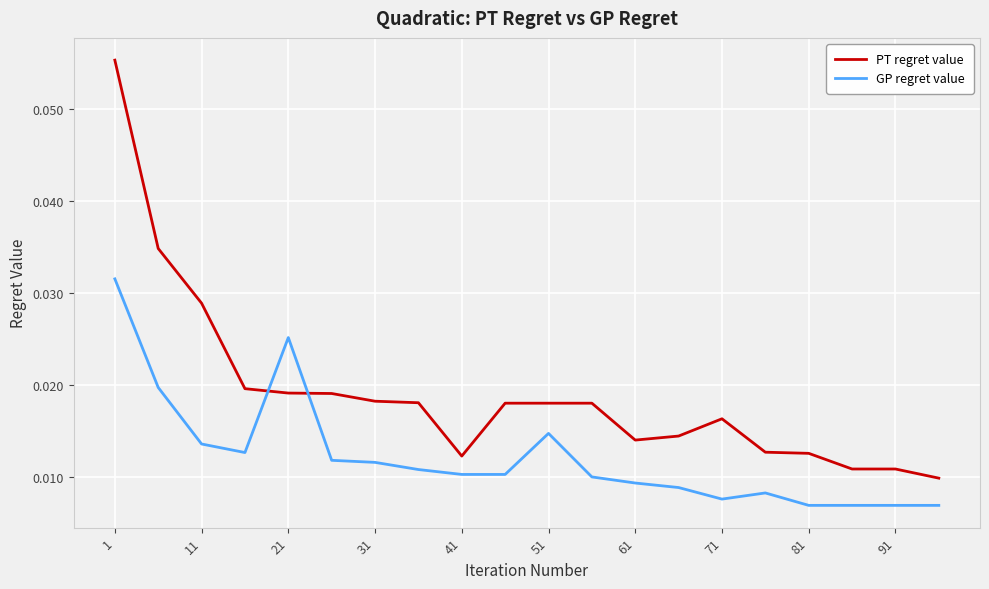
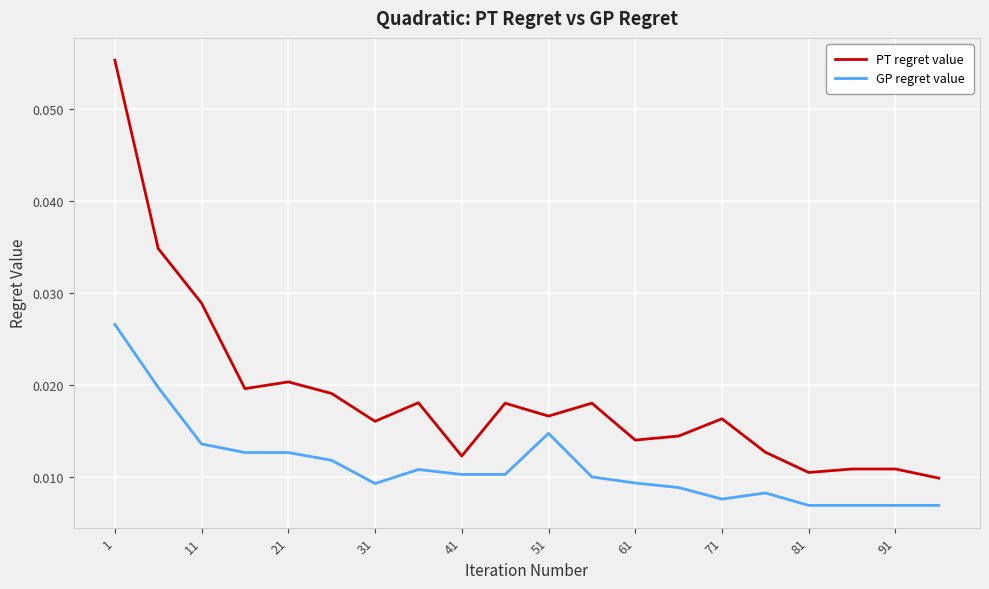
  {
    "PT regret value": {
      "1": 0.055,
      "11": 0.029,
-     "21": 0.019,
-     "31": 0.018,
+     "21": 0.020,
+     "31": 0.016,
      "41": 0.012,
-     "51": 0.018,
+     "51": 0.017,
      "61": 0.014,
      "71": 0.016,
-     "81": 0.013,
+     "81": 0.011,
      "91": 0.011
    },
    "GP regret value": {
-     "1": 0.032,
+     "1": 0.027,
      "11": 0.014,
-     "21": 0.025,
-     "31": 0.012,
+     "21": 0.013,
+     "31": 0.009,
      "41": 0.010,
      "51": 0.015,
      "61": 0.009,
      "71": 0.008,
      "81": 0.007,
      "91": 0.007
    }
  }
